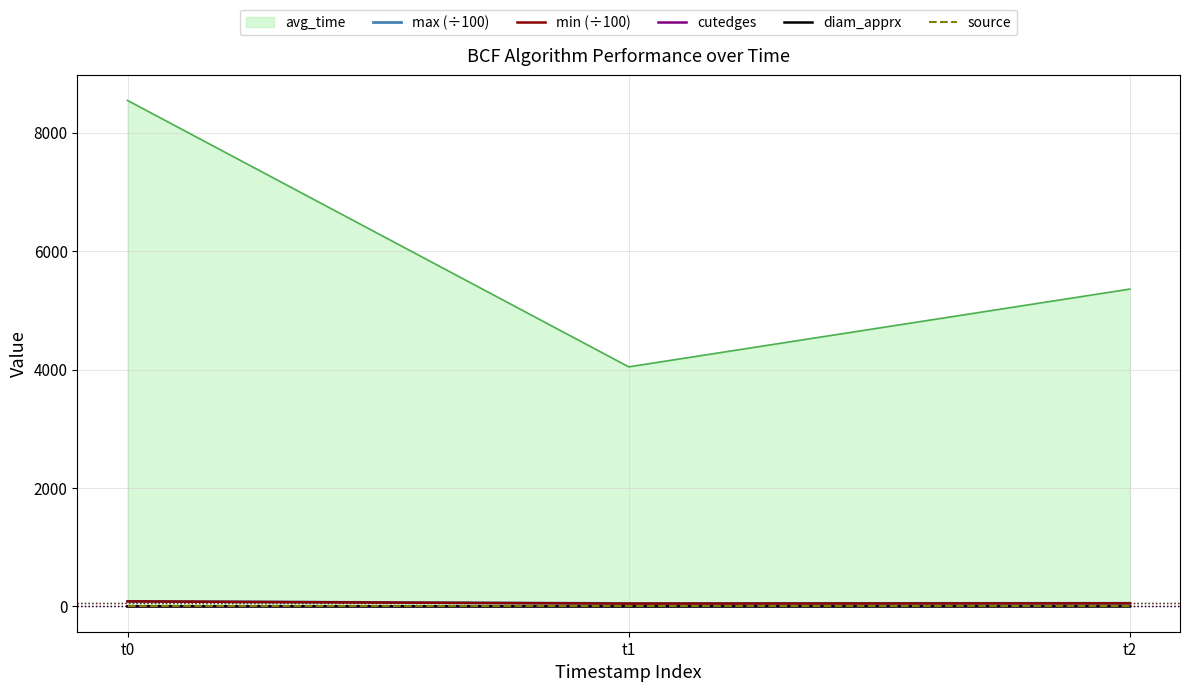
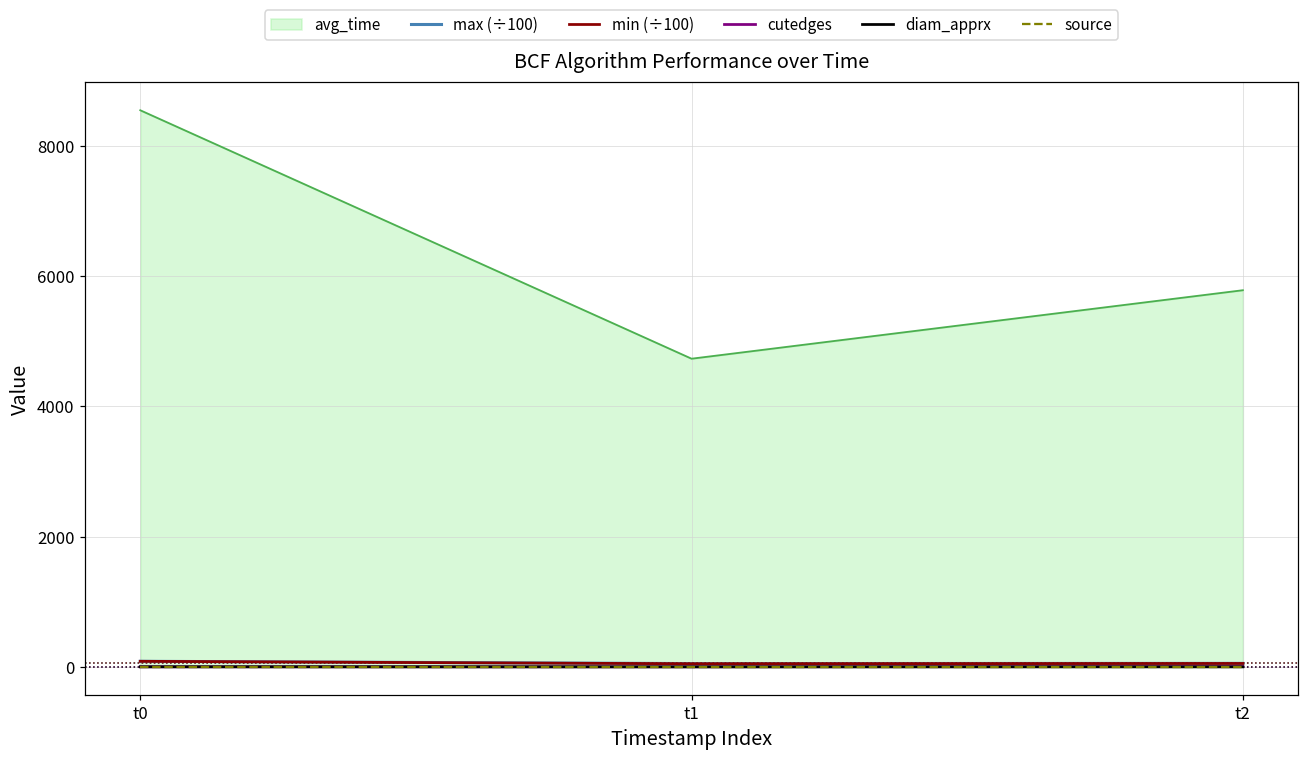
  {
    "avg_time": {
      "t0": 8500,
-     "t1": 4000,
-     "t2": 5400
+     "t1": 4700,
+     "t2": 5800
    },
    "min (÷100)": {
      "t0": 100,
      "t2": 100
    }
  }
